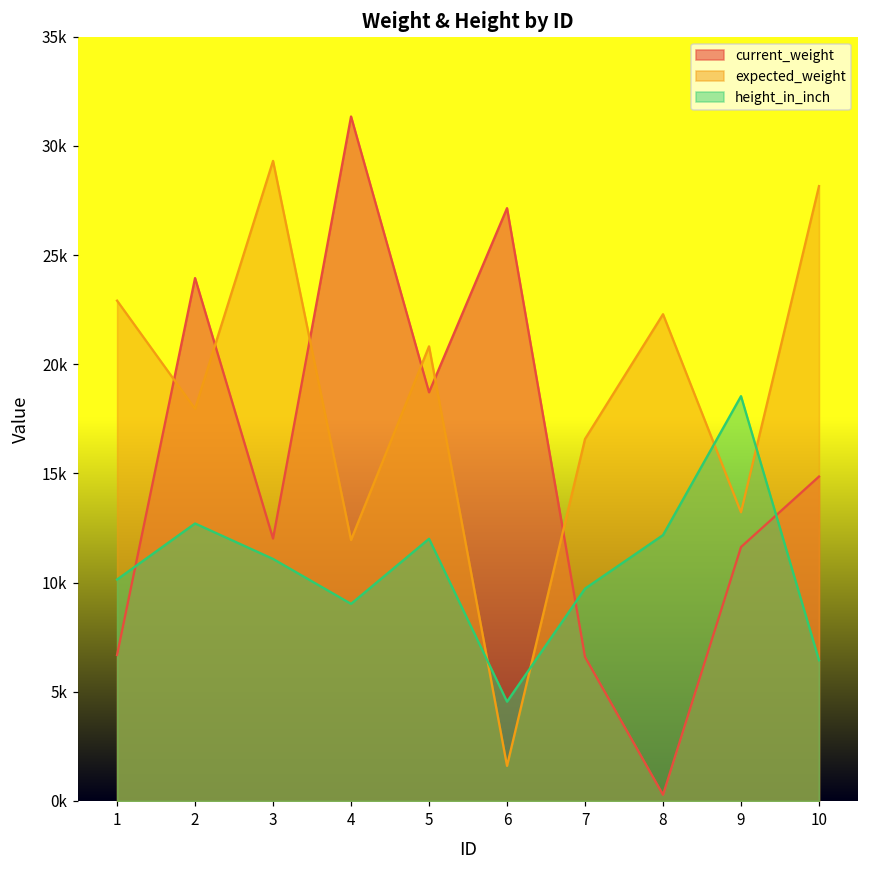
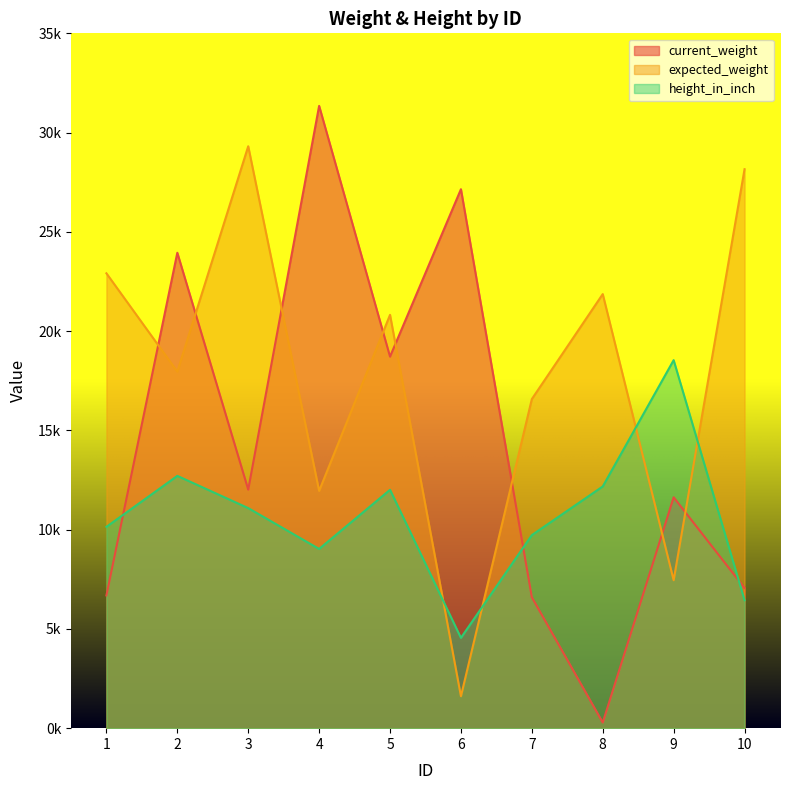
  {
    "current_weight": {
      "1": 6700,
      "2": 23900,
      "3": 12000,
      "4": 31300,
      "5": 18700,
      "6": 27100,
      "7": 6600,
      "8": 300,
      "9": 11600,
-     "10": 14900
+     "10": 7100
    },
    "expected_weight": {
      "1": 22900,
      "2": 18000,
      "3": 29300,
      "4": 12000,
      "5": 20800,
      "6": 1600,
      "7": 16600,
-     "8": 22300,
-     "9": 13200,
+     "8": 21900,
+     "9": 7500,
      "10": 28200
    },
    "height_in_inch": {
      "1": 10100,
      "2": 12700,
      "3": 11100,
      "4": 9000,
      "5": 12000,
      "6": 4500,
      "7": 9700,
      "8": 12200,
      "9": 18500,
      "10": 6400
    }
  }
